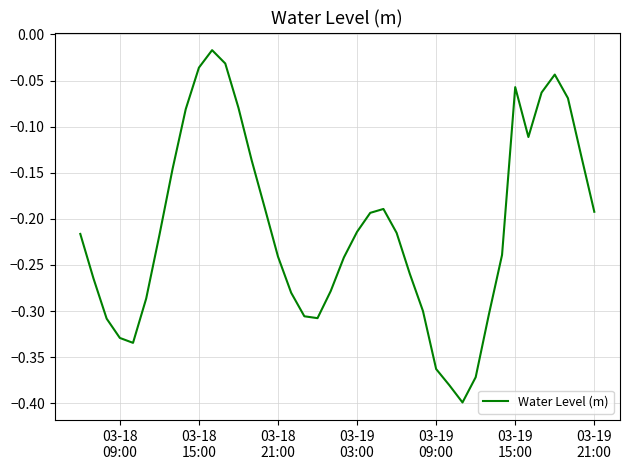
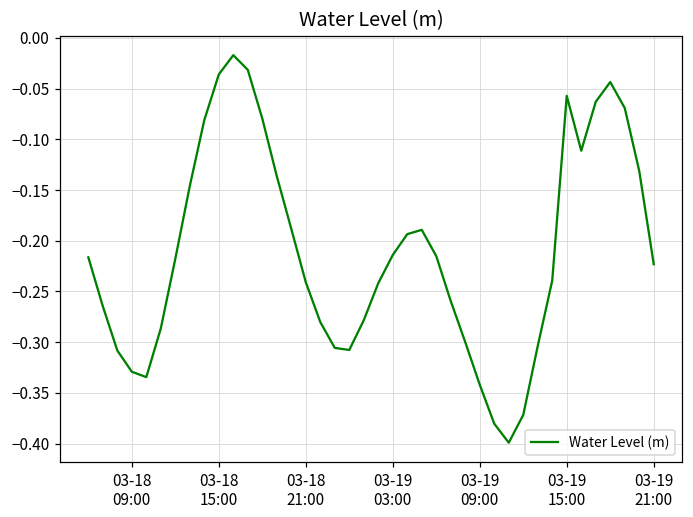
  {
    "03-18 09:00": -0.33,
    "03-18 15:00": -0.04,
    "03-18 21:00": -0.24,
    "03-19 03:00": -0.21,
-   "03-19 09:00": -0.36,
+   "03-19 09:00": -0.34,
    "03-19 15:00": -0.06,
-   "03-19 21:00": -0.19
+   "03-19 21:00": -0.22
  }
